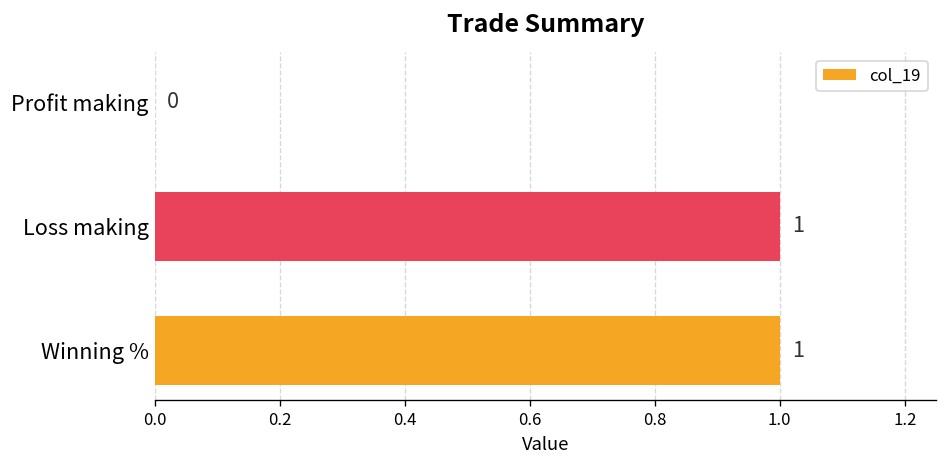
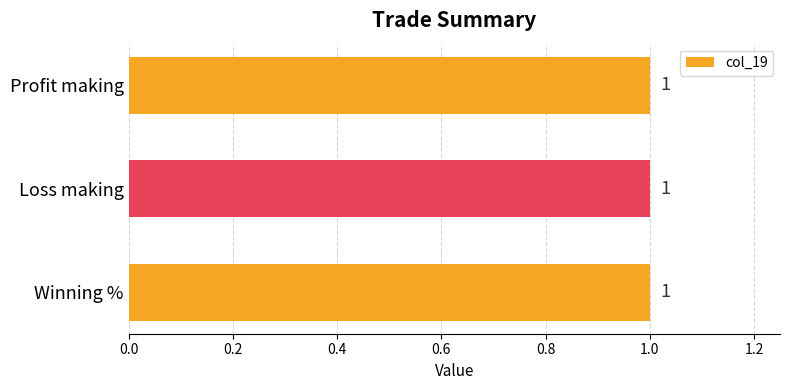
  {
-   "Profit making": 0,
+   "Profit making": 1,
    "Loss making": 1,
    "Winning %": 1
  }
